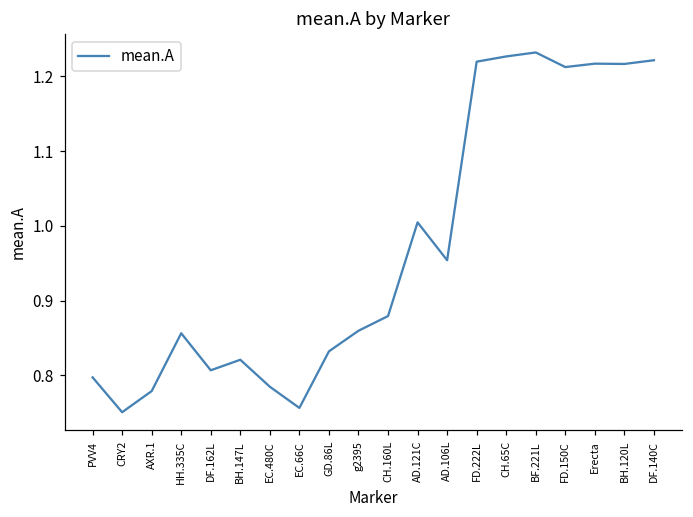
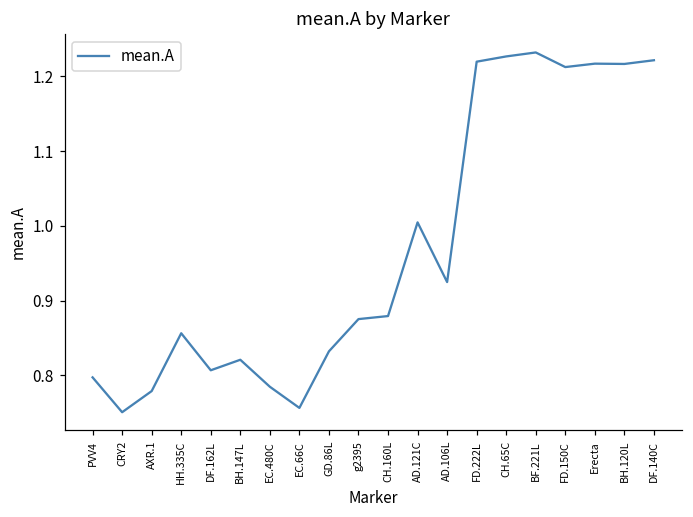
  {
    "PVV4": 0.80,
    "CRY2": 0.75,
    "AXR.1": 0.78,
    "HH.335C": 0.86,
    "DF.162L": 0.81,
    "BH.147L": 0.82,
    "EC.480C": 0.78,
    "EC.66C": 0.76,
    "GD.86L": 0.83,
-   "g2395": 0.86,
+   "g2395": 0.88,
    "CH.160L": 0.88,
    "AD.121C": 1.00,
-   "AD.106L": 0.95,
+   "AD.106L": 0.92,
    "FD.222L": 1.22,
    "CH.65C": 1.23,
    "BF.221L": 1.23,
    "FD.150C": 1.21,
    "Erecta": 1.22,
    "BH.120L": 1.22,
    "DF.140C": 1.22
  }
